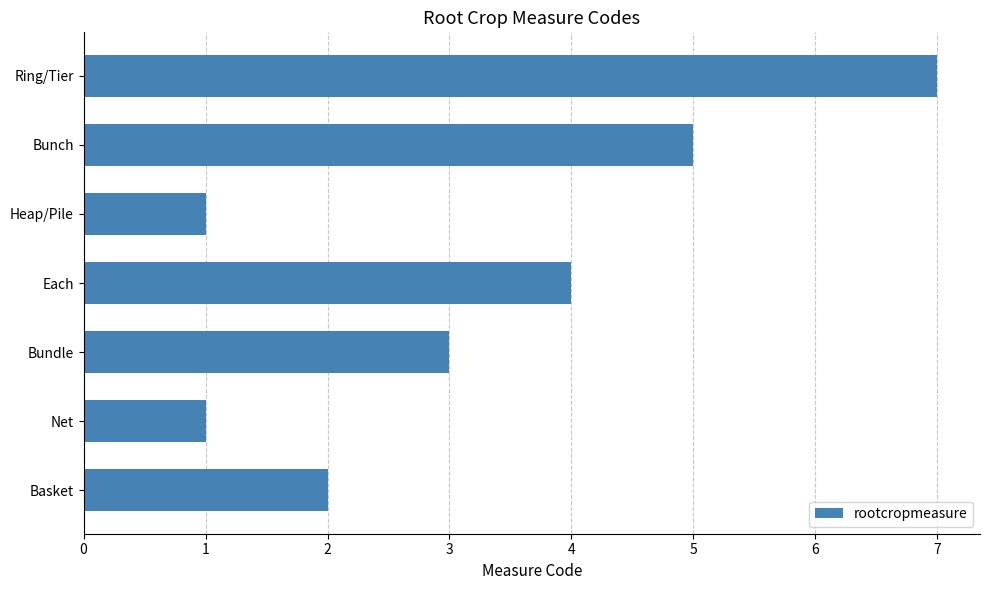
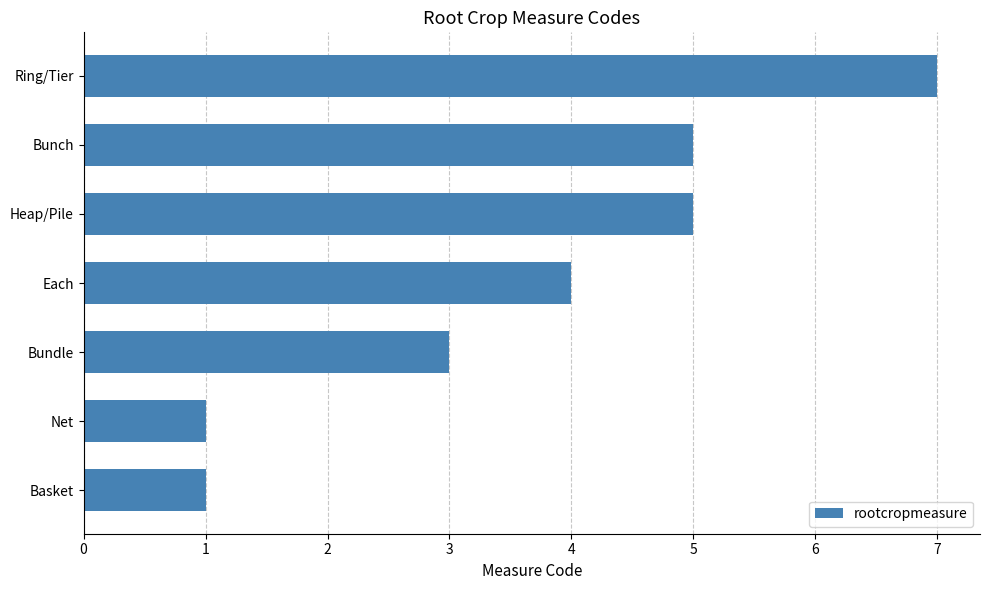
  {
    "Ring/Tier": 7,
    "Bunch": 5,
-   "Heap/Pile": 1,
+   "Heap/Pile": 5,
    "Each": 4,
    "Bundle": 3,
    "Net": 1,
-   "Basket": 2
+   "Basket": 1
  }
